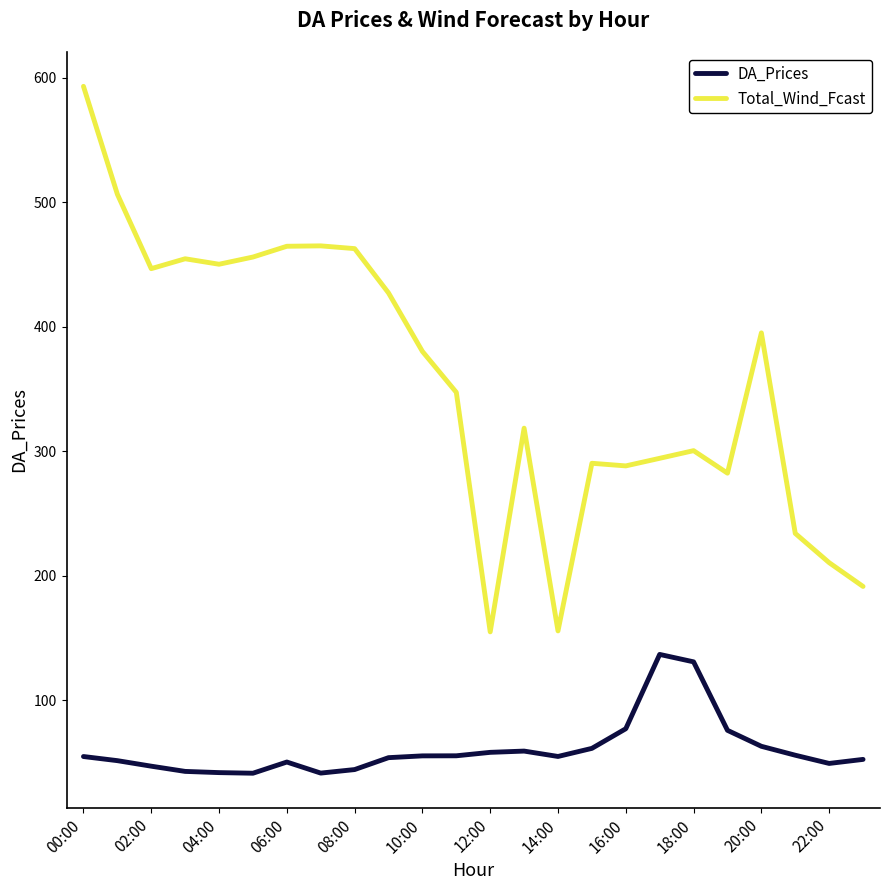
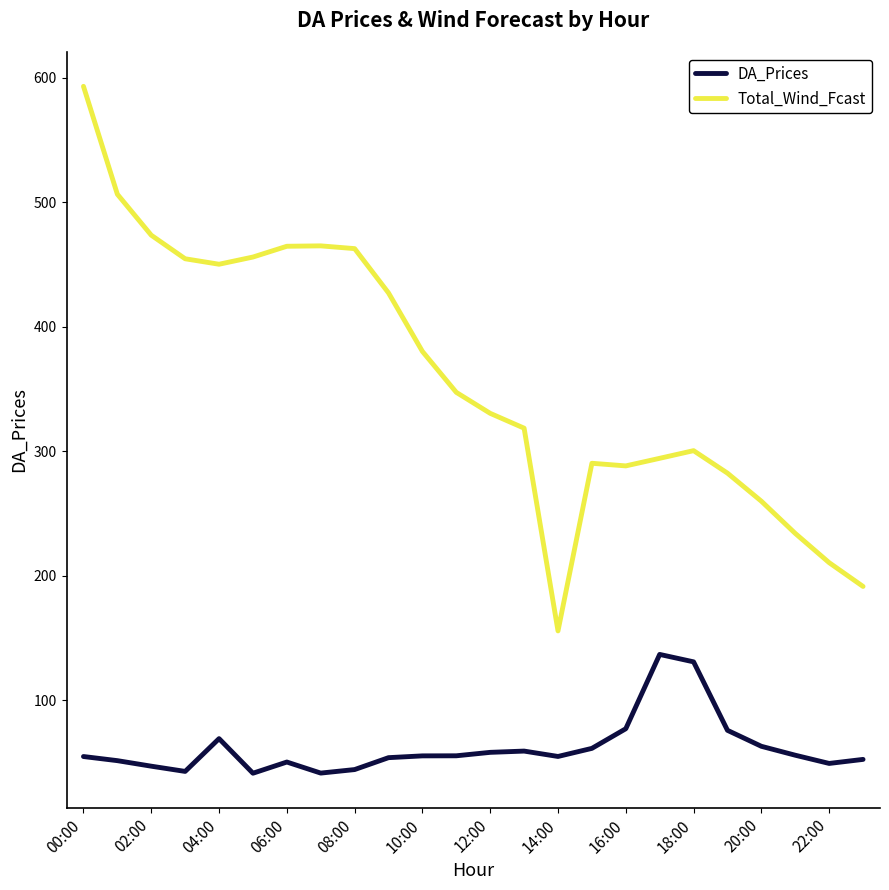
  {
    "DA_Prices": {
      "00:00": 55,
      "02:00": 47,
-     "04:00": 42,
+     "04:00": 69,
      "06:00": 51,
      "08:00": 44,
      "10:00": 55,
      "12:00": 58,
      "14:00": 55,
      "16:00": 77,
      "18:00": 131,
      "20:00": 63,
      "22:00": 49
    },
    "Total_Wind_Fcast": {
      "00:00": 593,
-     "02:00": 447,
+     "02:00": 474,
      "04:00": 450,
      "06:00": 465,
      "08:00": 463,
      "10:00": 380,
-     "12:00": 155,
+     "12:00": 331,
      "14:00": 156,
      "16:00": 288,
      "18:00": 301,
-     "20:00": 395,
+     "20:00": 260,
      "22:00": 211
    }
  }
